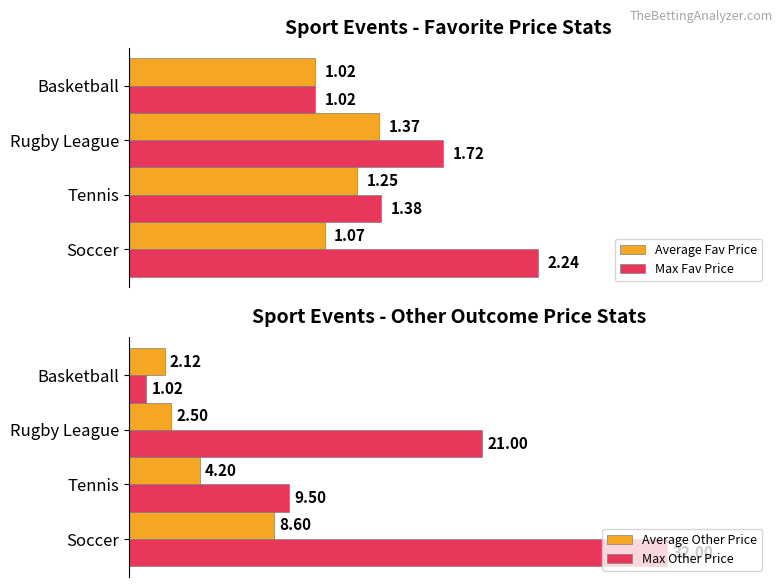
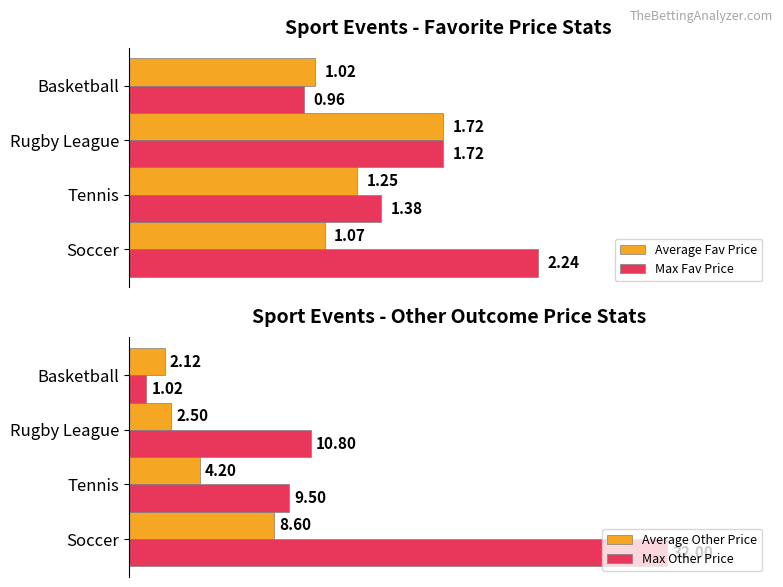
  {
    "Sport Events - Favorite Price Stats": {
      "Average Fav Price": {
        "Basketball": 1.02,
-       "Rugby League": 1.37,
+       "Rugby League": 1.72,
        "Tennis": 1.25,
        "Soccer": 1.07
      },
      "Max Fav Price": {
-       "Basketball": 1.02,
+       "Basketball": 0.96,
        "Rugby League": 1.72,
        "Tennis": 1.38,
        "Soccer": 2.24
      }
    },
    "Sport Events - Other Outcome Price Stats": {
      "Average Other Price": {
        "Basketball": 2.12,
        "Rugby League": 2.50,
        "Tennis": 4.20,
        "Soccer": 8.60
      },
      "Max Other Price": {
        "Basketball": 1.02,
-       "Rugby League": 21.00,
+       "Rugby League": 10.80,
        "Tennis": 9.50
      }
    }
  }
